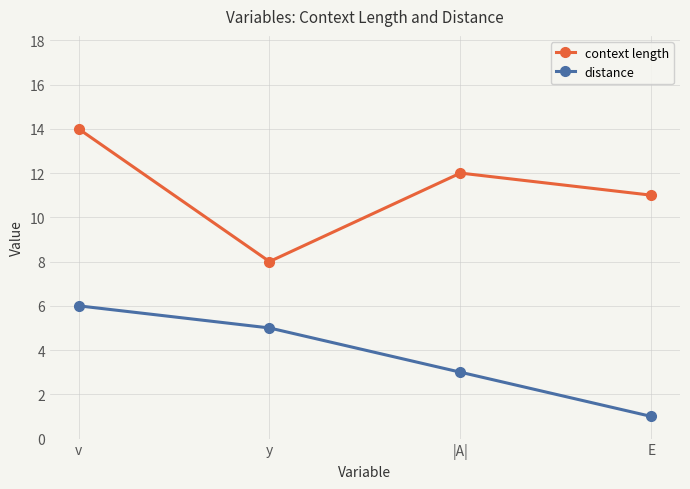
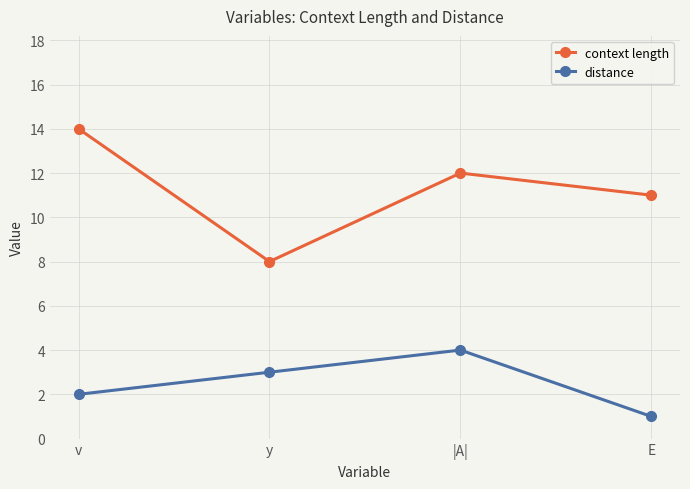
  {
    "context length": {
      "v": 14,
      "y": 8,
      "|A|": 12,
      "E": 11
    },
    "distance": {
-     "v": 6,
-     "y": 5,
-     "|A|": 3,
+     "v": 2,
+     "y": 3,
+     "|A|": 4,
      "E": 1
    }
  }
